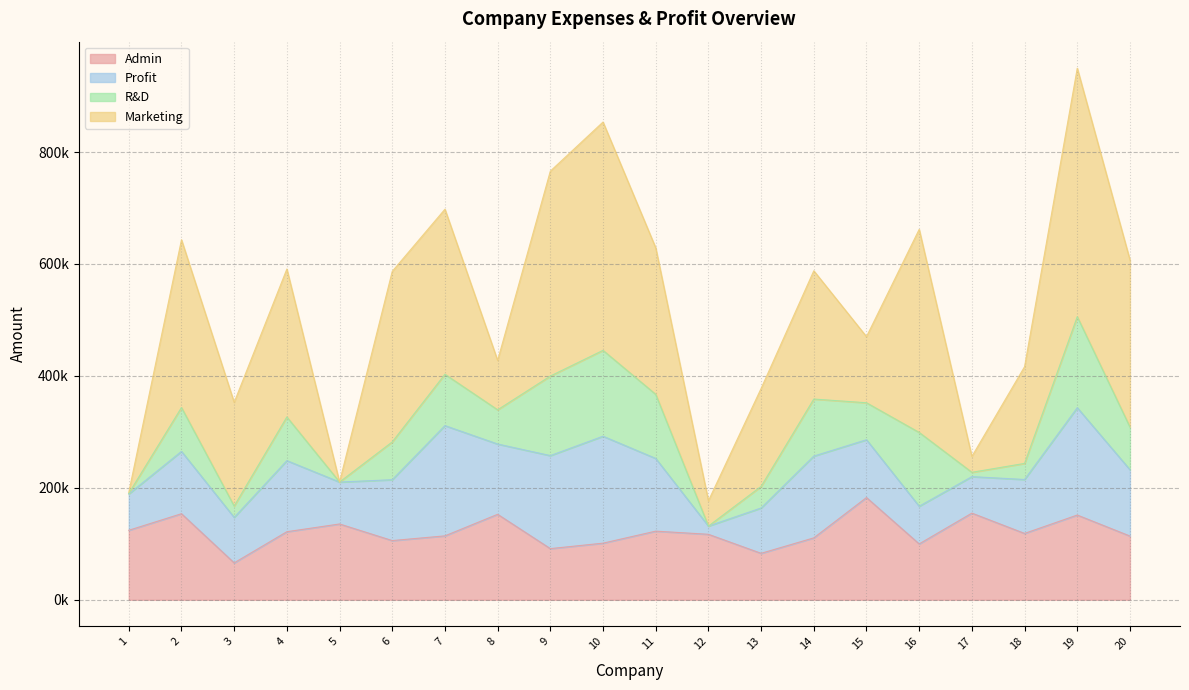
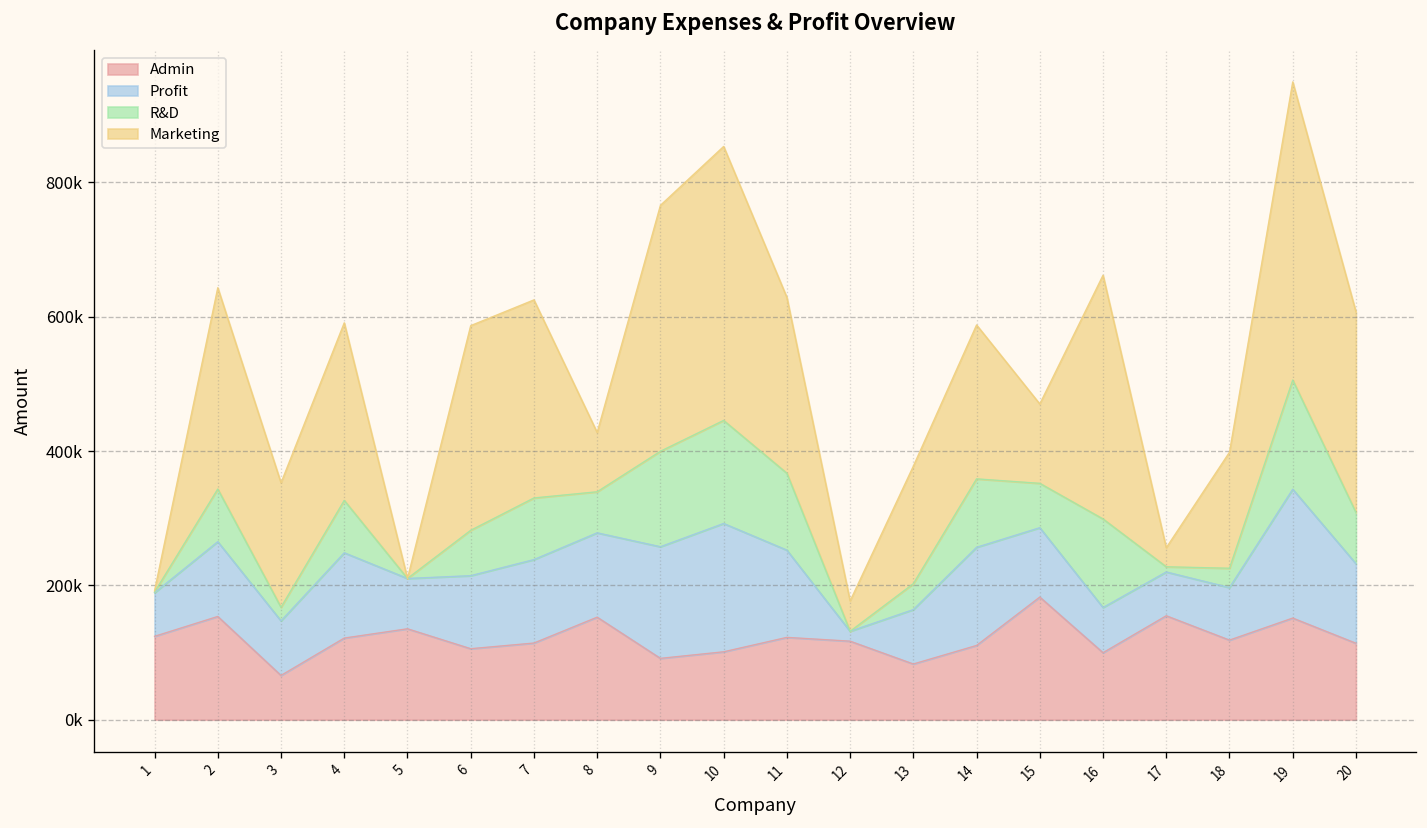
  {
    "Profit": {
      "2": 110000,
      "3": 80000,
      "4": 130000,
      "6": 110000,
-     "7": 200000,
+     "7": 120000,
      "8": 130000,
      "9": 170000,
      "10": 190000,
      "11": 130000,
      "13": 80000,
      "14": 150000,
      "15": 100000,
      "16": 70000,
      "17": 70000,
-     "18": 100000,
+     "18": 80000,
      "19": 190000,
      "20": 120000
    },
    "R&D": {
      "2": 80000,
      "3": 20000,
      "4": 80000,
      "6": 70000,
      "7": 90000,
      "8": 60000,
      "9": 140000,
      "10": 150000,
      "11": 110000,
      "13": 40000,
      "14": 100000,
      "15": 70000,
      "16": 130000,
      "17": 10000,
      "18": 30000,
      "19": 160000,
      "20": 80000
    }
  }
